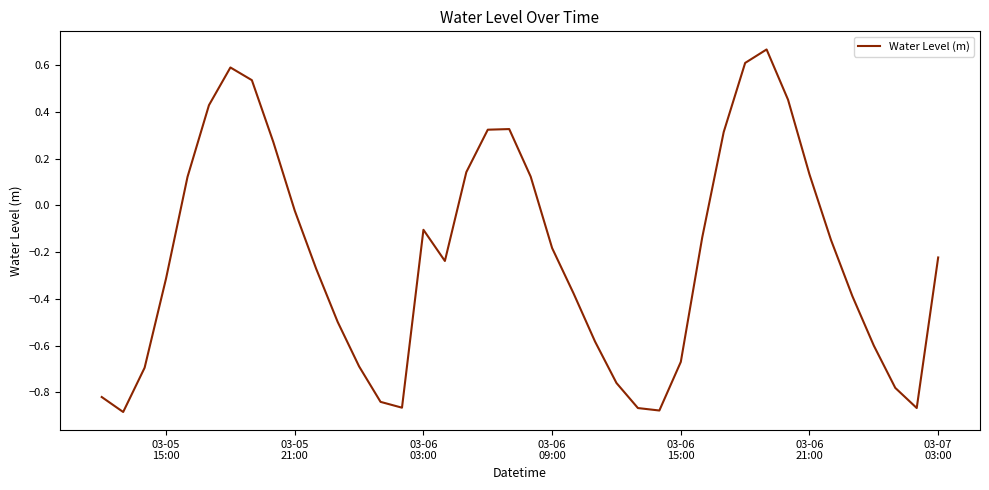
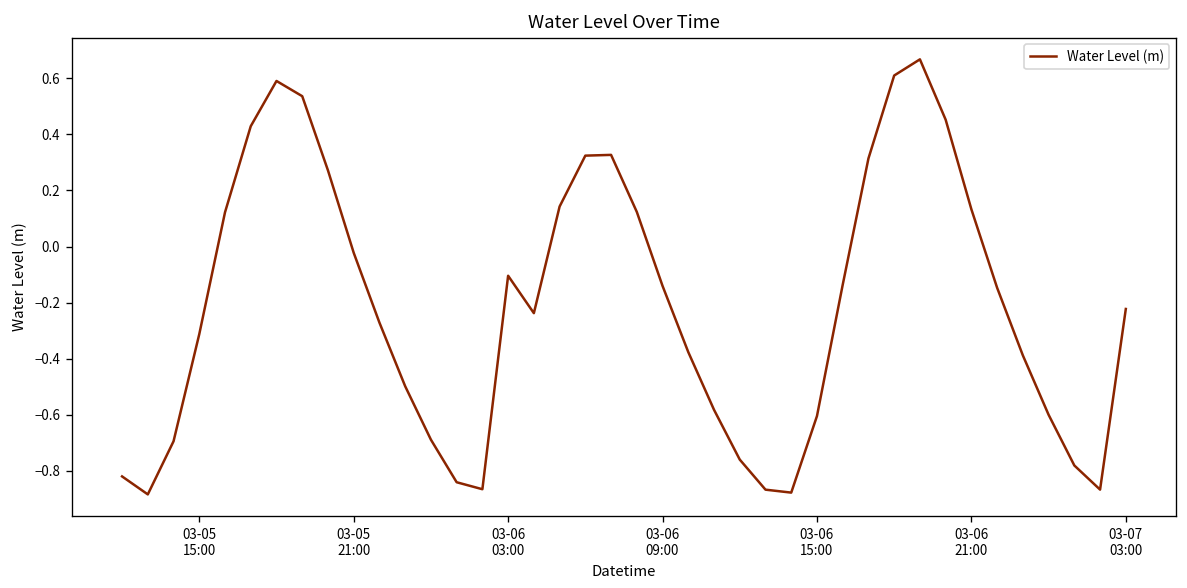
  {
    "03-05 15:00": -0.31,
    "03-05 21:00": -0.02,
    "03-06 03:00": -0.10,
-   "03-06 09:00": -0.18,
-   "03-06 15:00": -0.67,
+   "03-06 09:00": -0.14,
+   "03-06 15:00": -0.60,
    "03-06 21:00": 0.13,
    "03-07 03:00": -0.22
  }
